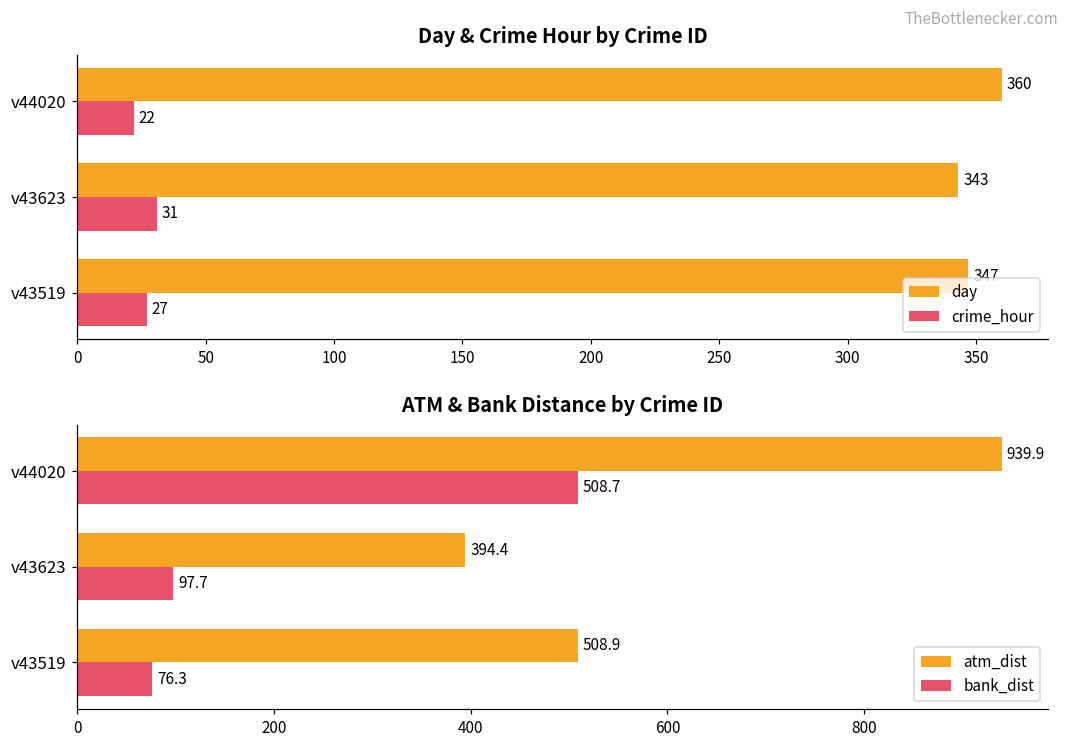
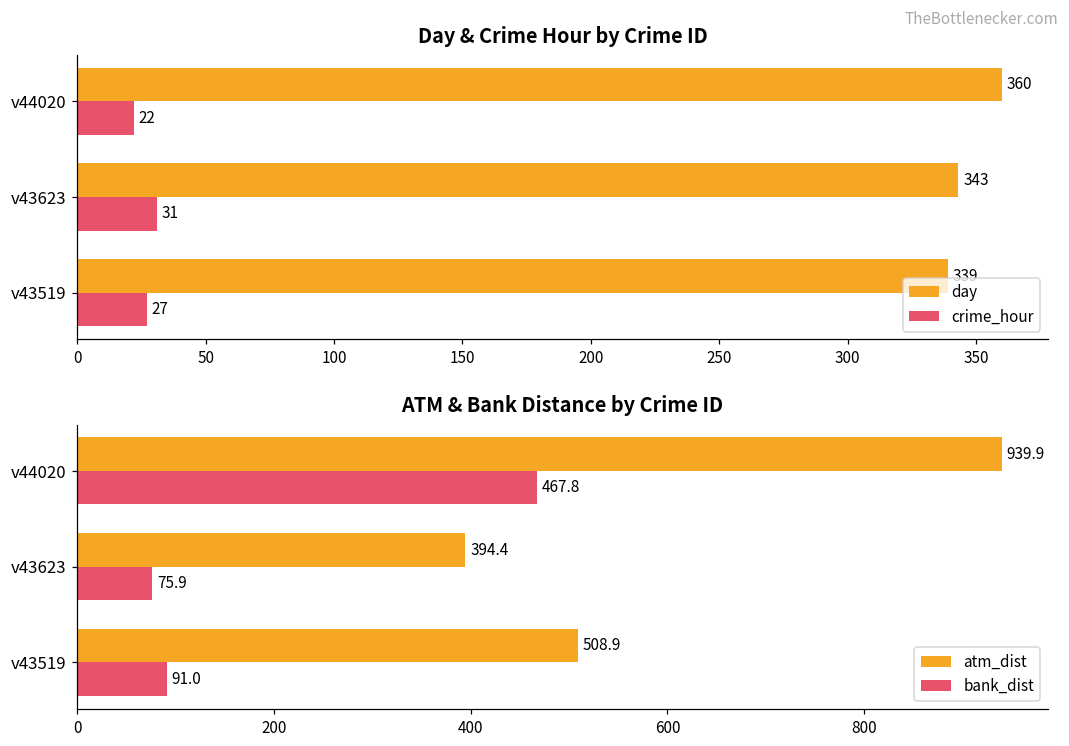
  {
    "Day & Crime Hour by Crime ID": {
      "day": {
-       "v43519": 347
+       "v43519": 339
      },
      "crime_hour": {
        "v44020": 22,
        "v43623": 31,
        "v43519": 27
      }
    },
    "ATM & Bank Distance by Crime ID": {
      "atm_dist": {
        "v44020": 939.9,
        "v43623": 394.4,
        "v43519": 508.9
      },
      "bank_dist": {
-       "v44020": 508.7,
-       "v43623": 97.7,
-       "v43519": 76.3
+       "v44020": 467.8,
+       "v43623": 75.9,
+       "v43519": 91.0
      }
    }
  }
